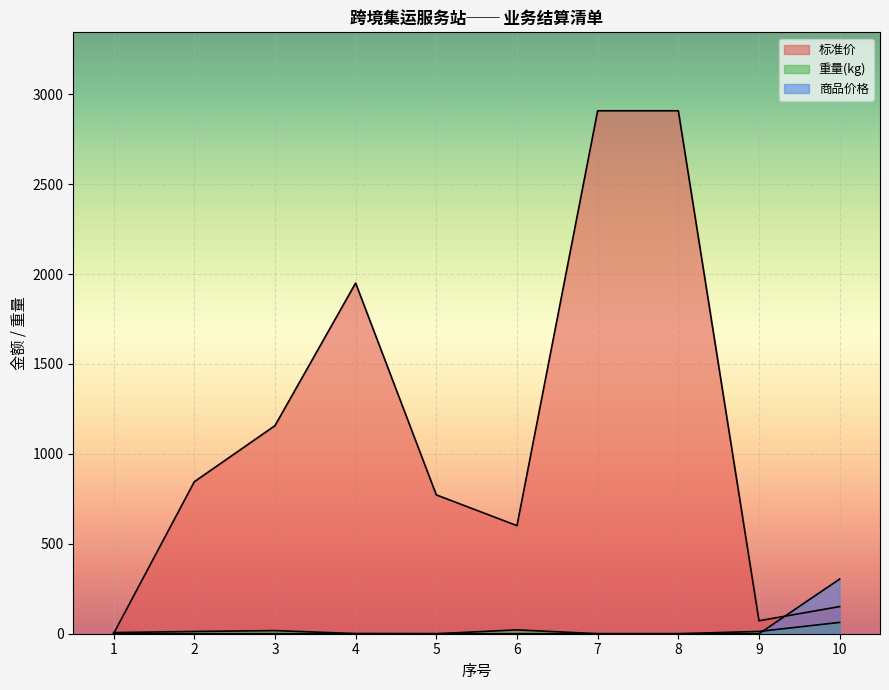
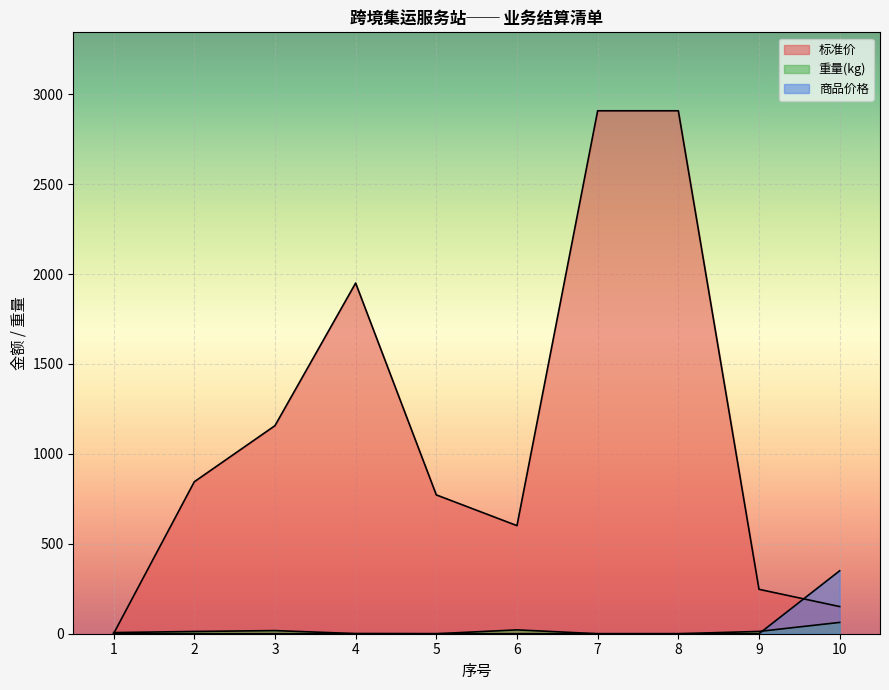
  {
    "标准价": {
      "2": 850,
      "3": 1160,
      "4": 1950,
      "5": 770,
      "6": 600,
      "7": 2910,
      "8": 2910,
-     "9": 70,
+     "9": 250,
      "10": 150
    },
    "重量(kg)": {
      "3": 20,
      "6": 20,
      "10": 60
    },
    "商品价格": {
      "3": 0,
      "6": 0,
-     "10": 300
+     "10": 350
    }
  }
